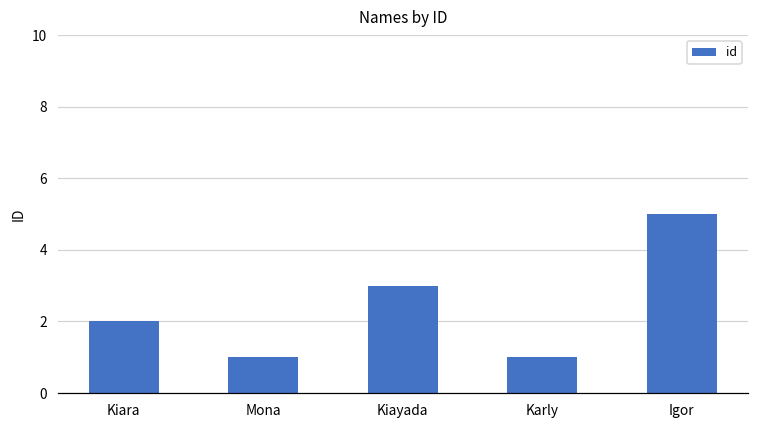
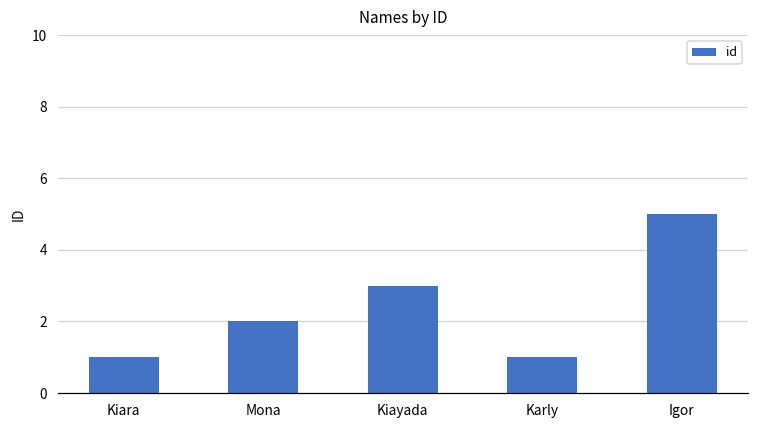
  {
-   "Kiara": 2,
-   "Mona": 1,
+   "Kiara": 1,
+   "Mona": 2,
    "Kiayada": 3,
    "Karly": 1,
    "Igor": 5
  }
